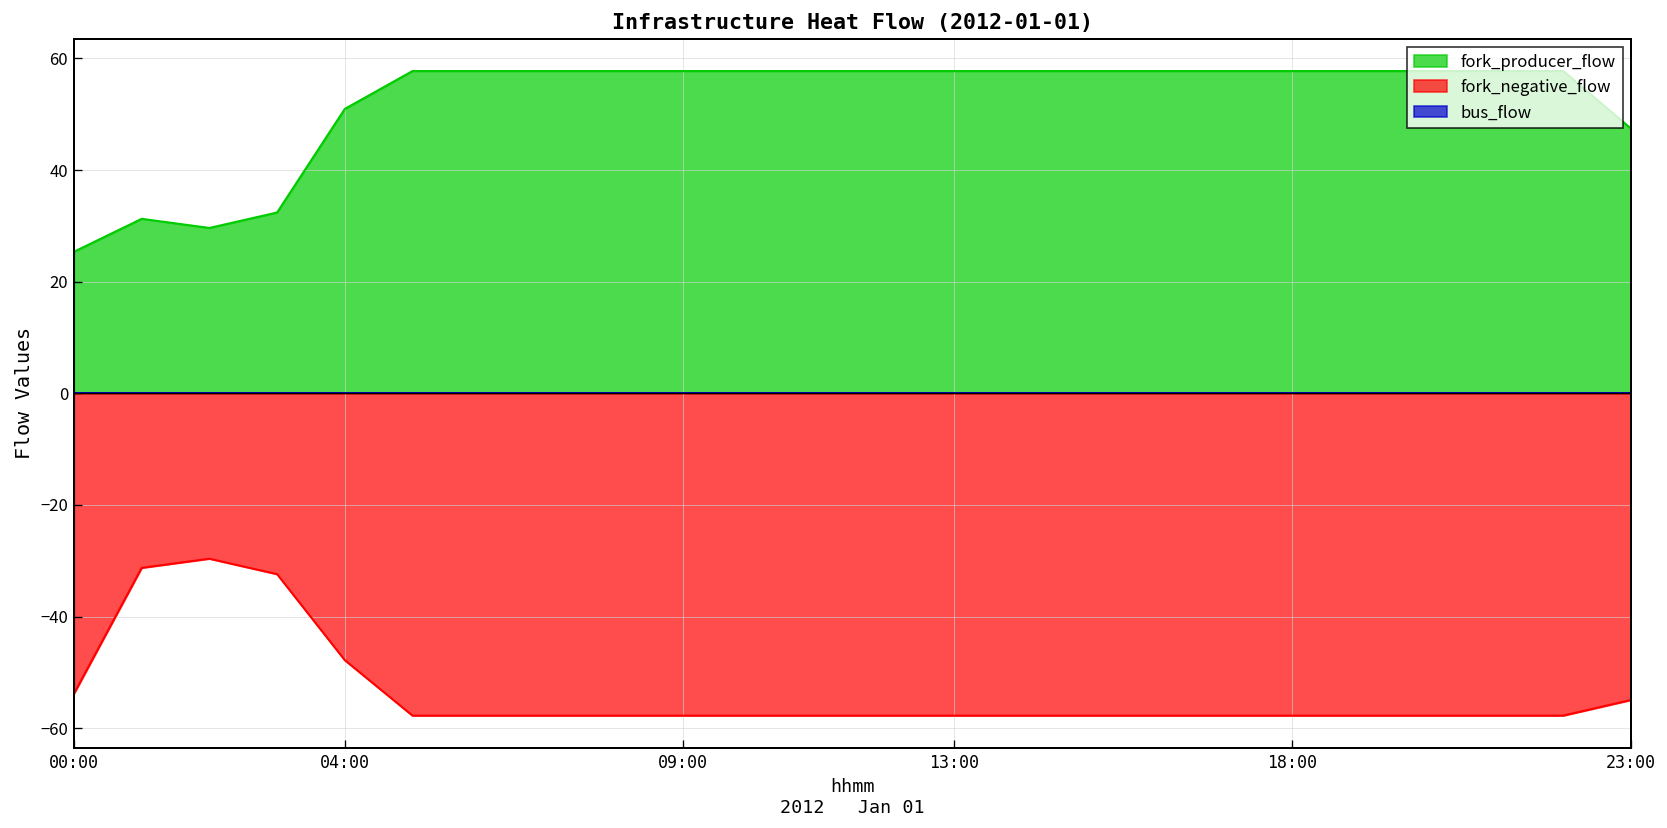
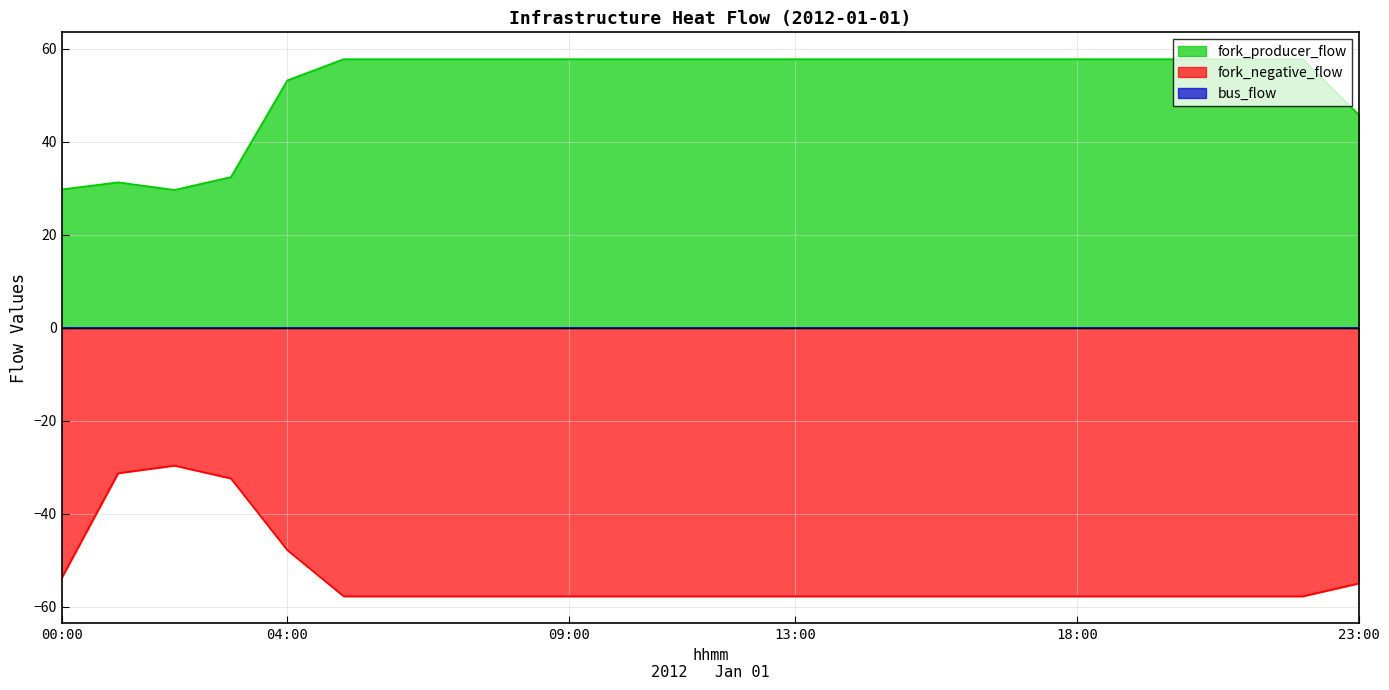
  {
    "fork_producer_flow": {
-     "00:00": 25,
-     "04:00": 51,
+     "00:00": 30,
+     "04:00": 53,
      "09:00": 58,
      "13:00": 58,
      "18:00": 58,
-     "23:00": 47
+     "23:00": 46
    },
    "bus_flow": {
      "00:00": 0,
      "04:00": 0,
      "09:00": 0,
      "13:00": 0,
      "18:00": 0,
      "23:00": 0
    }
  }
